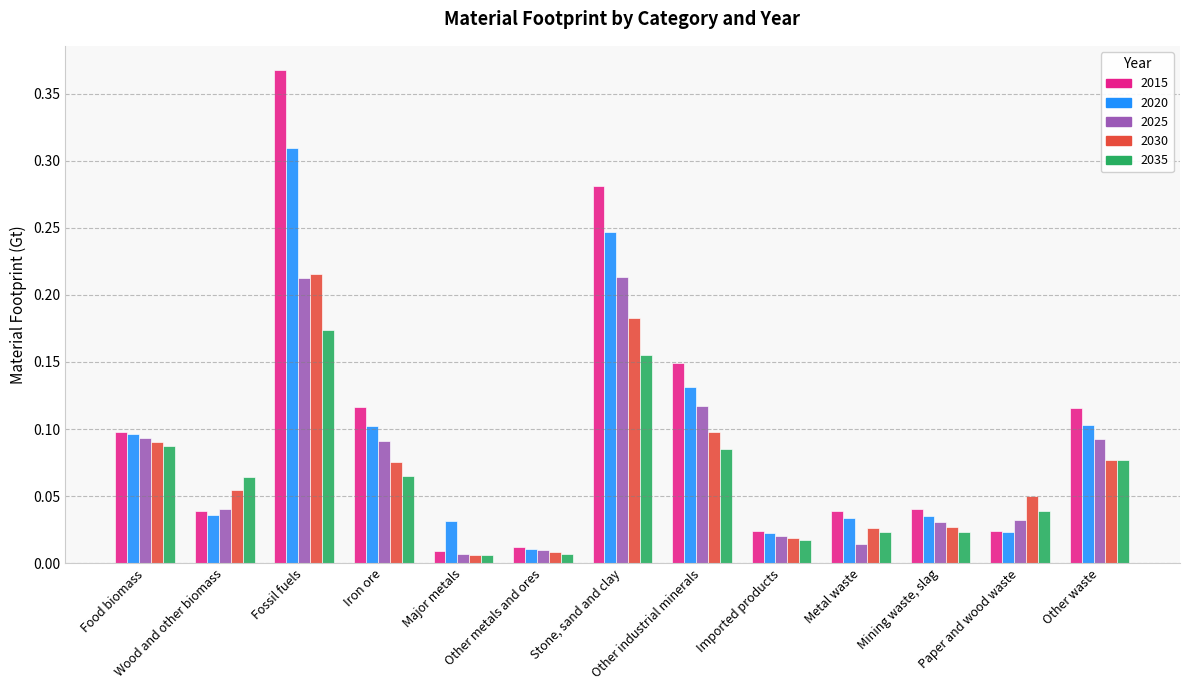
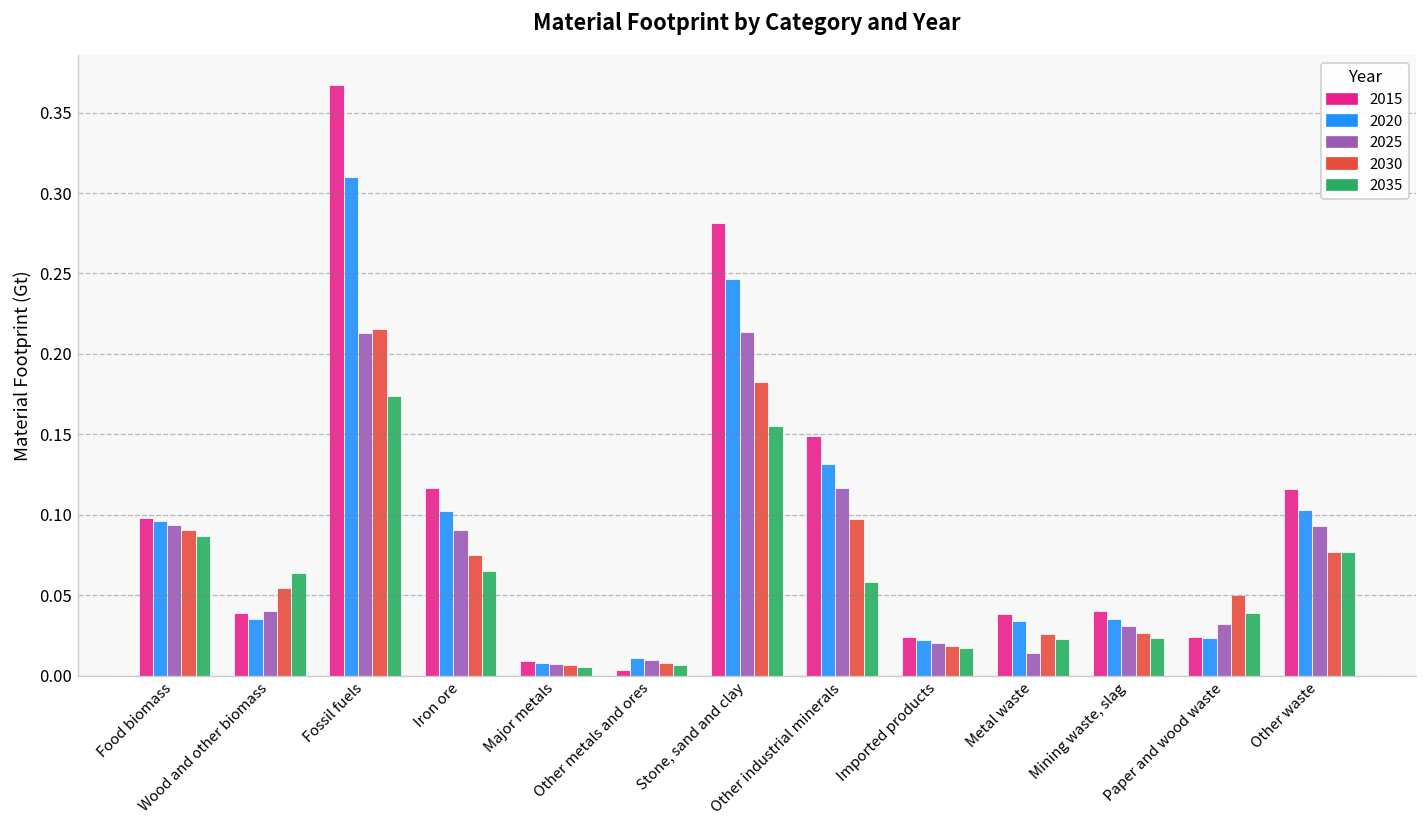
  {
    "2015": {
      "Food biomass": 0.098,
      "Wood and other biomass": 0.039,
      "Fossil fuels": 0.367,
      "Iron ore": 0.117,
      "Major metals": 0.009,
-     "Other metals and ores": 0.012,
+     "Other metals and ores": 0.004,
      "Stone, sand and clay": 0.281,
      "Other industrial minerals": 0.149,
      "Imported products": 0.024,
      "Metal waste": 0.039,
      "Mining waste, slag": 0.040,
      "Paper and wood waste": 0.024,
      "Other waste": 0.116
    },
    "2020": {
      "Food biomass": 0.096,
      "Wood and other biomass": 0.036,
      "Fossil fuels": 0.310,
      "Iron ore": 0.102,
-     "Major metals": 0.032,
+     "Major metals": 0.008,
      "Other metals and ores": 0.011,
      "Stone, sand and clay": 0.247,
      "Other industrial minerals": 0.131,
      "Imported products": 0.022,
      "Metal waste": 0.034,
      "Mining waste, slag": 0.035,
      "Paper and wood waste": 0.023,
      "Other waste": 0.103
    },
    "2025": {
      "Food biomass": 0.093,
      "Wood and other biomass": 0.041,
      "Fossil fuels": 0.213,
      "Iron ore": 0.091,
      "Major metals": 0.007,
      "Other metals and ores": 0.010,
      "Stone, sand and clay": 0.213,
      "Other industrial minerals": 0.117,
      "Imported products": 0.020,
      "Metal waste": 0.014,
      "Mining waste, slag": 0.031,
      "Paper and wood waste": 0.032,
      "Other waste": 0.093
    },
    "2030": {
      "Food biomass": 0.090,
      "Wood and other biomass": 0.055,
      "Fossil fuels": 0.215,
      "Iron ore": 0.075,
      "Major metals": 0.006,
      "Other metals and ores": 0.008,
      "Stone, sand and clay": 0.183,
      "Other industrial minerals": 0.098,
      "Imported products": 0.019,
      "Metal waste": 0.026,
      "Mining waste, slag": 0.027,
      "Paper and wood waste": 0.050,
      "Other waste": 0.077
    },
    "2035": {
      "Food biomass": 0.087,
      "Wood and other biomass": 0.064,
      "Fossil fuels": 0.174,
      "Iron ore": 0.065,
      "Major metals": 0.006,
      "Other metals and ores": 0.007,
      "Stone, sand and clay": 0.155,
-     "Other industrial minerals": 0.085,
+     "Other industrial minerals": 0.058,
      "Imported products": 0.017,
      "Metal waste": 0.023,
      "Mining waste, slag": 0.023,
      "Paper and wood waste": 0.039,
      "Other waste": 0.077
    }
  }
